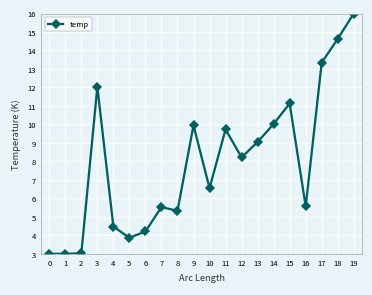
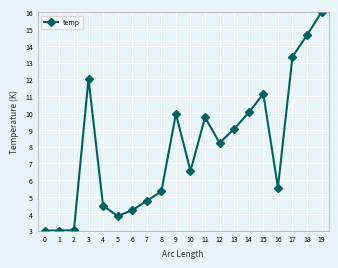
  {
    "0": 3.0,
    "1": 3.0,
    "2": 3.0,
    "3": 12.0,
    "4": 4.5,
    "5": 3.9,
    "6": 4.2,
-   "7": 5.5,
+   "7": 4.8,
    "8": 5.3,
    "9": 10.0,
    "10": 6.5,
    "11": 9.7,
    "12": 8.2,
    "13": 9.1,
    "14": 10.0,
    "15": 11.1,
    "16": 5.6,
    "17": 13.3,
    "18": 14.6,
    "19": 16.0
  }
